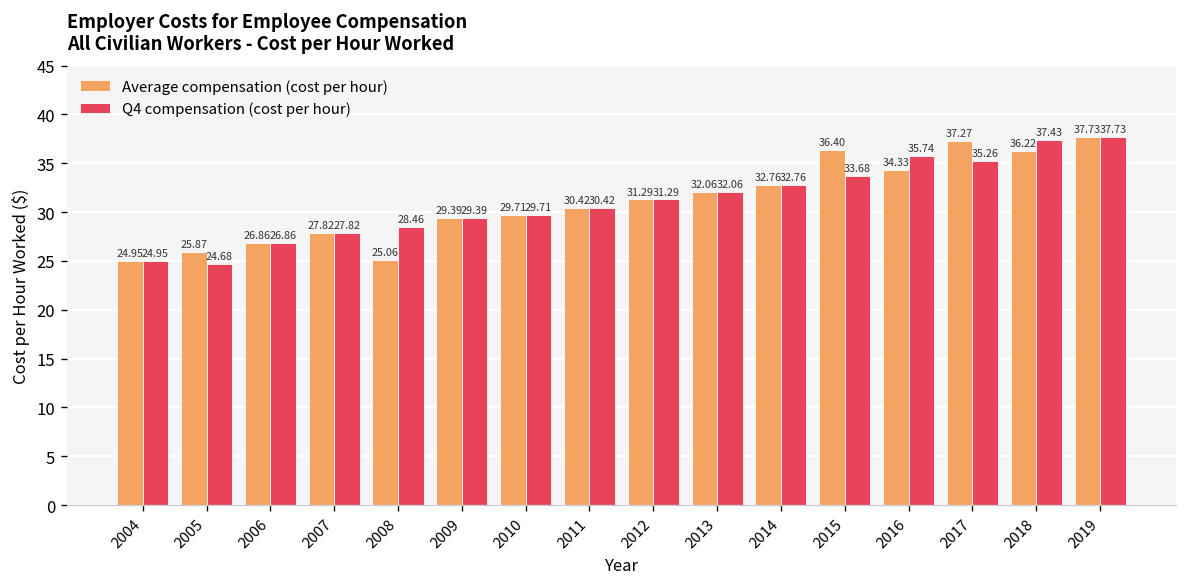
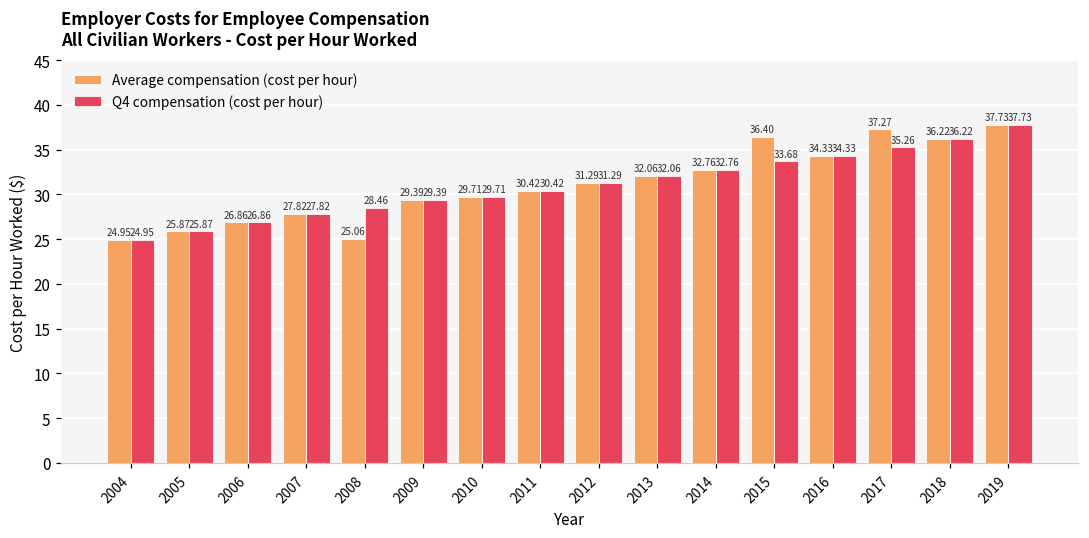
  {
    "Average compensation (cost per hour)": {
      "2004": 24.95,
      "2005": 25.87,
      "2006": 26.86,
      "2007": 27.82,
      "2008": 25.06,
      "2009": 29.39,
      "2010": 29.71,
      "2011": 30.42,
      "2012": 31.29,
      "2013": 32.06,
      "2014": 32.76,
      "2015": 36.40,
      "2016": 34.33,
      "2017": 37.27,
      "2018": 36.22,
      "2019": 37.73
    },
    "Q4 compensation (cost per hour)": {
      "2004": 24.95,
-     "2005": 24.68,
+     "2005": 25.87,
      "2006": 26.86,
      "2007": 27.82,
      "2008": 28.46,
      "2009": 29.39,
      "2010": 29.71,
      "2011": 30.42,
      "2012": 31.29,
      "2013": 32.06,
      "2014": 32.76,
      "2015": 33.68,
-     "2016": 35.74,
+     "2016": 34.33,
      "2017": 35.26,
-     "2018": 37.43,
+     "2018": 36.22,
      "2019": 37.73
    }
  }
